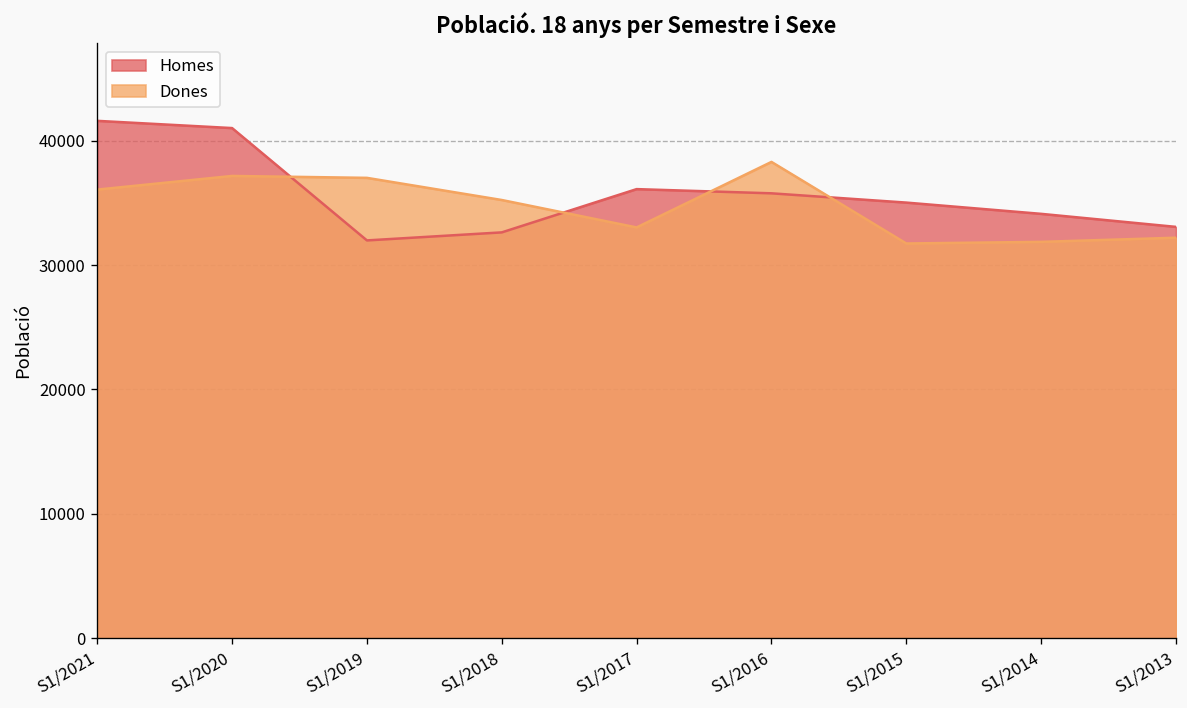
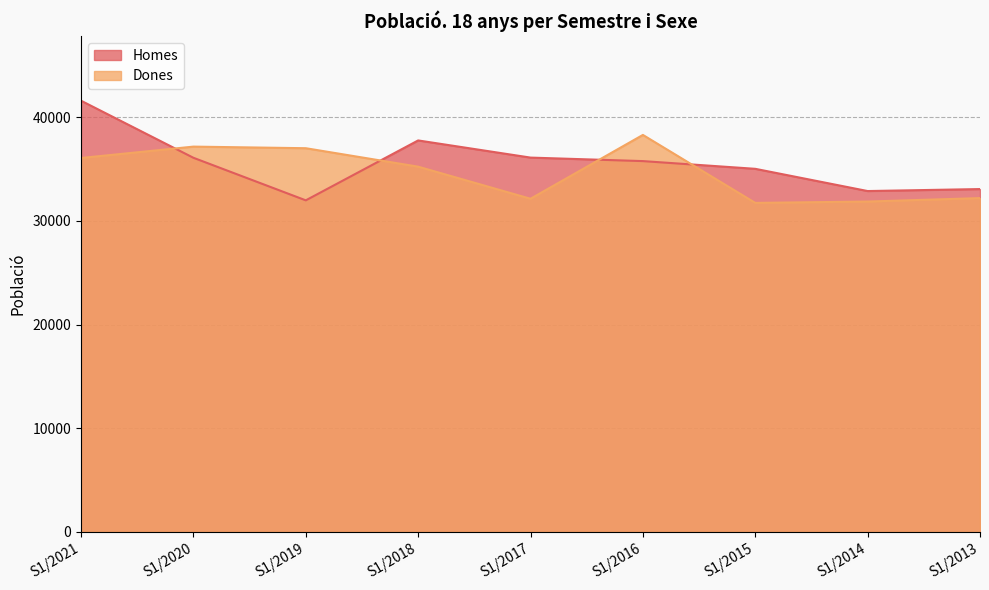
  {
    "Homes": {
      "S1/2021": 41600,
-     "S1/2020": 41000,
+     "S1/2020": 36100,
      "S1/2019": 32000,
-     "S1/2018": 32600,
+     "S1/2018": 37800,
      "S1/2017": 36100,
      "S1/2016": 35800,
      "S1/2015": 35000,
-     "S1/2014": 34100,
+     "S1/2014": 32900,
      "S1/2013": 33100
    },
    "Dones": {
      "S1/2021": 36100,
      "S1/2020": 37200,
      "S1/2019": 37000,
      "S1/2018": 35200,
-     "S1/2017": 33000,
+     "S1/2017": 32100,
      "S1/2016": 38300,
      "S1/2015": 31700,
      "S1/2014": 31900,
      "S1/2013": 32200
    }
  }
